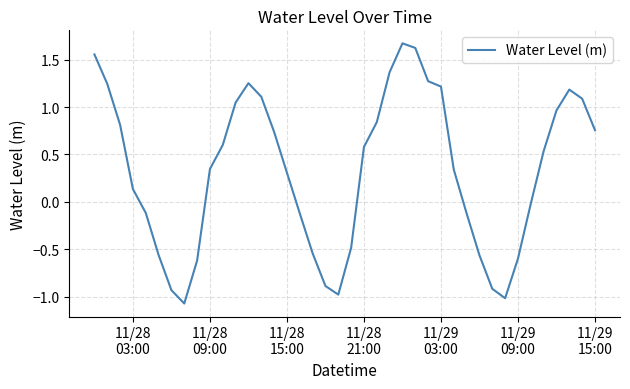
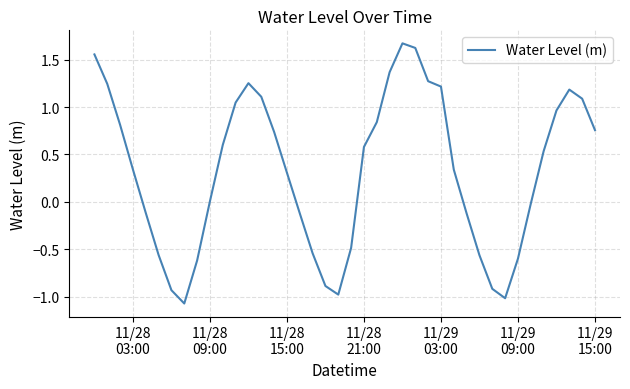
  {
-   "11/28 03:00": 0.1,
-   "11/28 09:00": 0.3,
+   "11/28 03:00": 0.3,
+   "11/28 09:00": 0.0,
    "11/28 15:00": 0.3,
    "11/28 21:00": 0.6,
    "11/29 03:00": 1.2,
    "11/29 09:00": -0.6,
    "11/29 15:00": 0.8
  }
